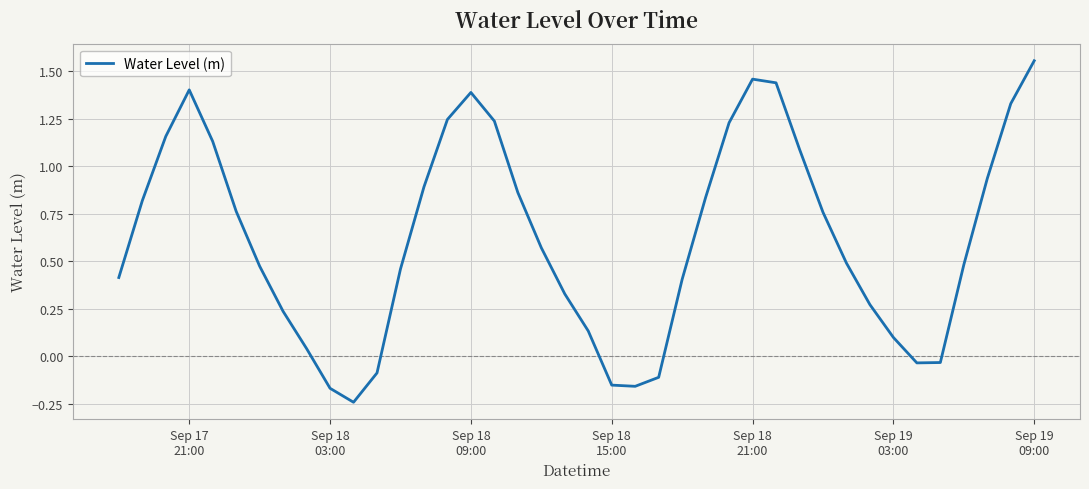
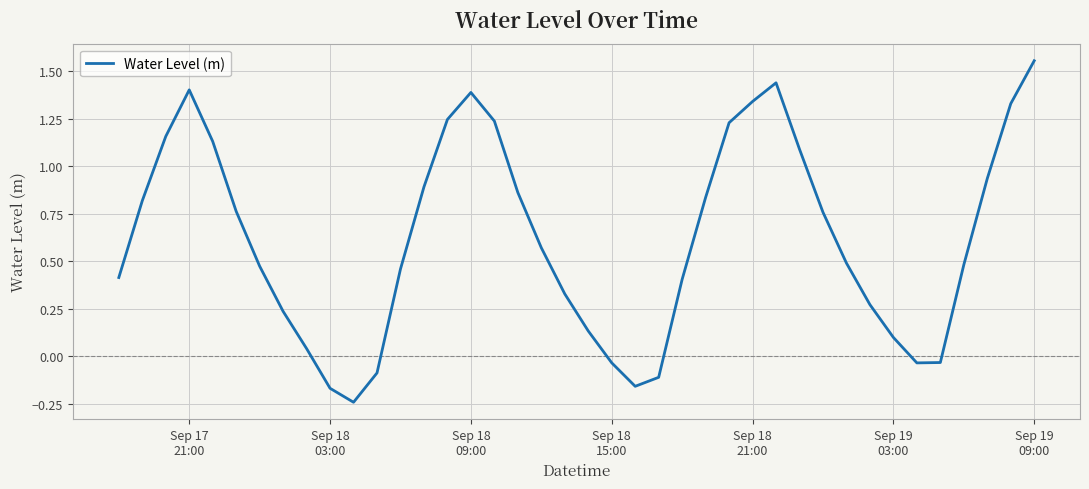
  {
    "Sep 17 21:00": 1.40,
    "Sep 18 03:00": -0.17,
    "Sep 18 09:00": 1.39,
-   "Sep 18 15:00": -0.15,
-   "Sep 18 21:00": 1.46,
+   "Sep 18 15:00": -0.03,
+   "Sep 18 21:00": 1.34,
    "Sep 19 03:00": 0.10,
    "Sep 19 09:00": 1.55
  }
